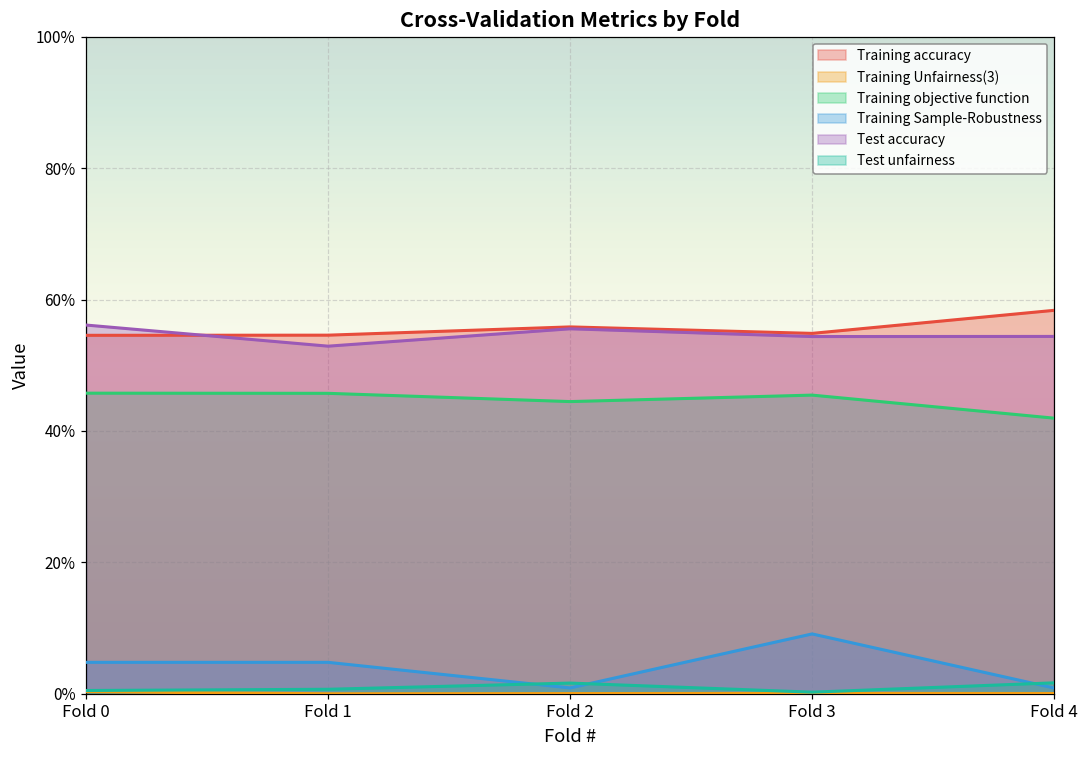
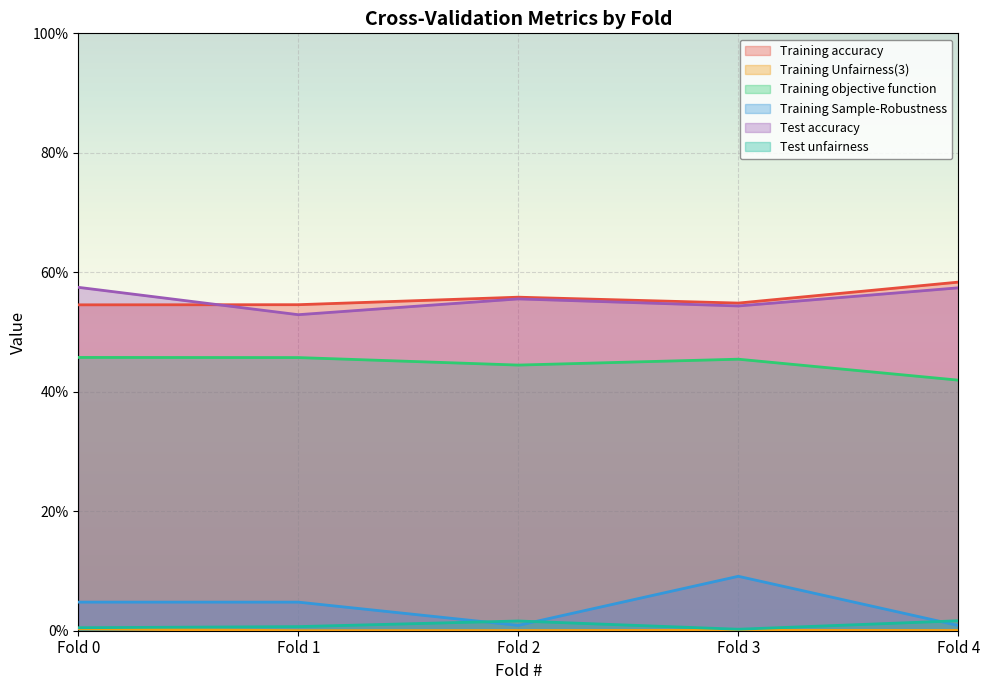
  {
    "Test accuracy": {
-     "Fold 0": "56%",
+     "Fold 0": "57%",
      "Fold 1": "53%",
      "Fold 3": "54%",
-     "Fold 4": "54%"
+     "Fold 4": "57%"
    }
  }
